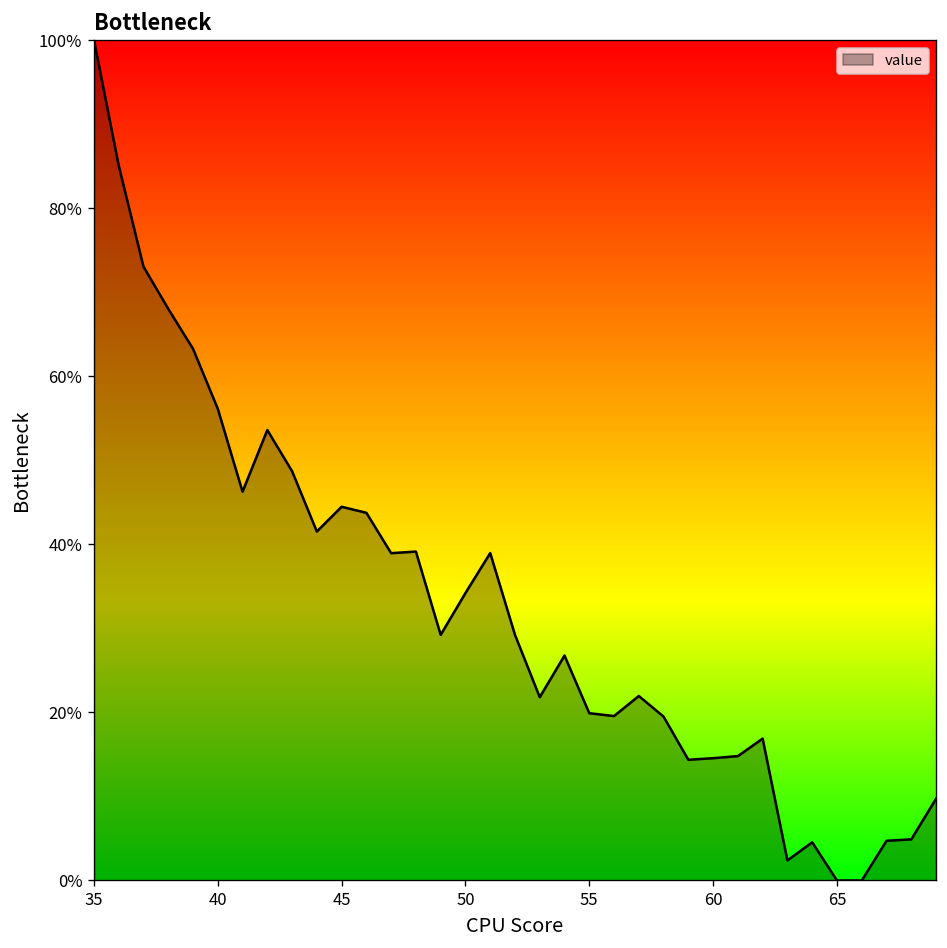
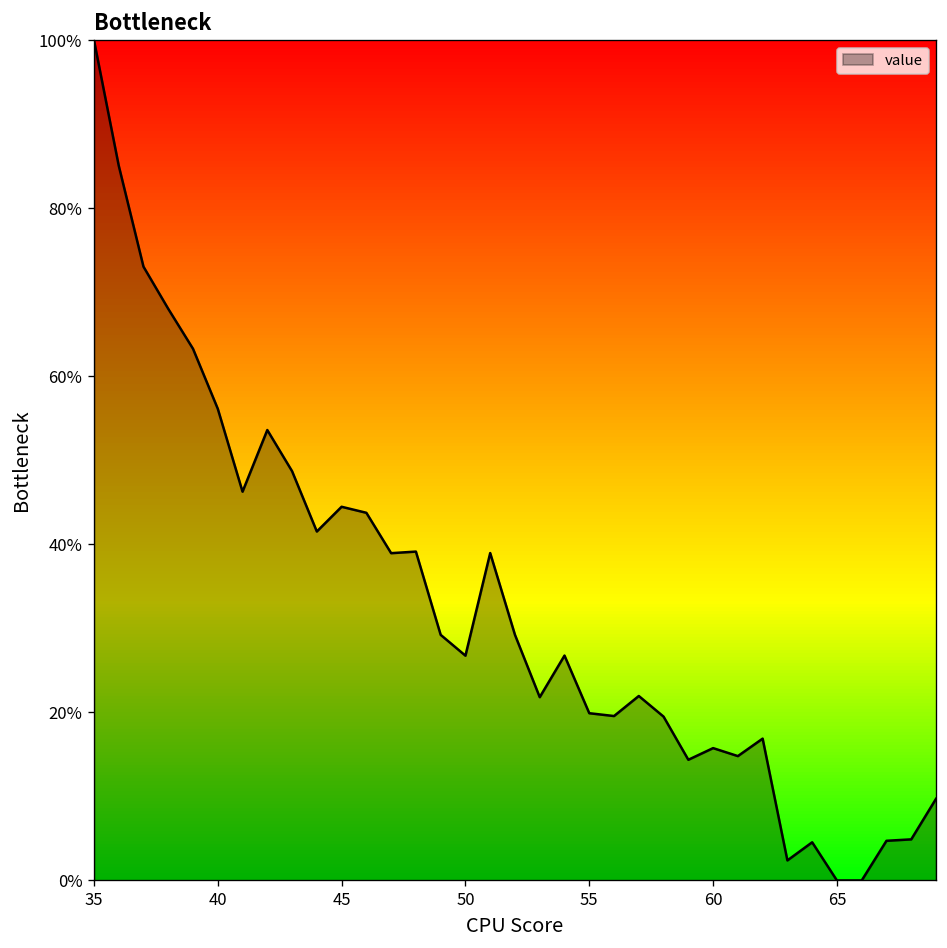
  {
    "35": "100%",
    "40": "56%",
    "45": "44%",
-   "50": "34%",
+   "50": "27%",
    "55": "20%",
-   "60": "15%",
+   "60": "16%",
    "65": "0%"
  }
